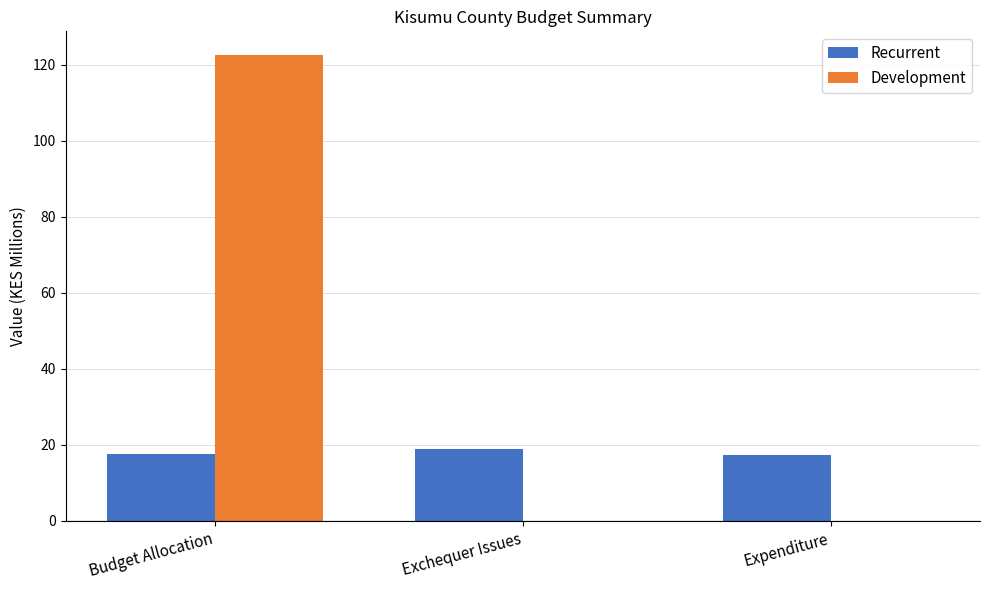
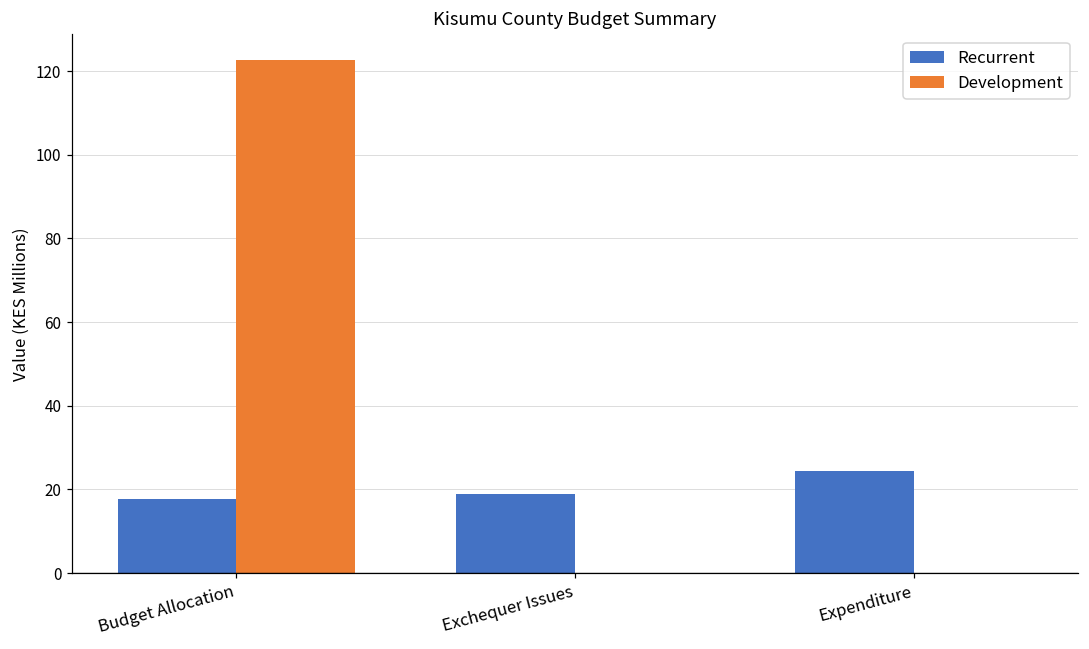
  {
    "Recurrent": {
      "Budget Allocation": 18,
      "Exchequer Issues": 19,
-     "Expenditure": 17
+     "Expenditure": 24
    },
    "Development": {
      "Budget Allocation": 123,
      "Exchequer Issues": 0,
      "Expenditure": 0
    }
  }
